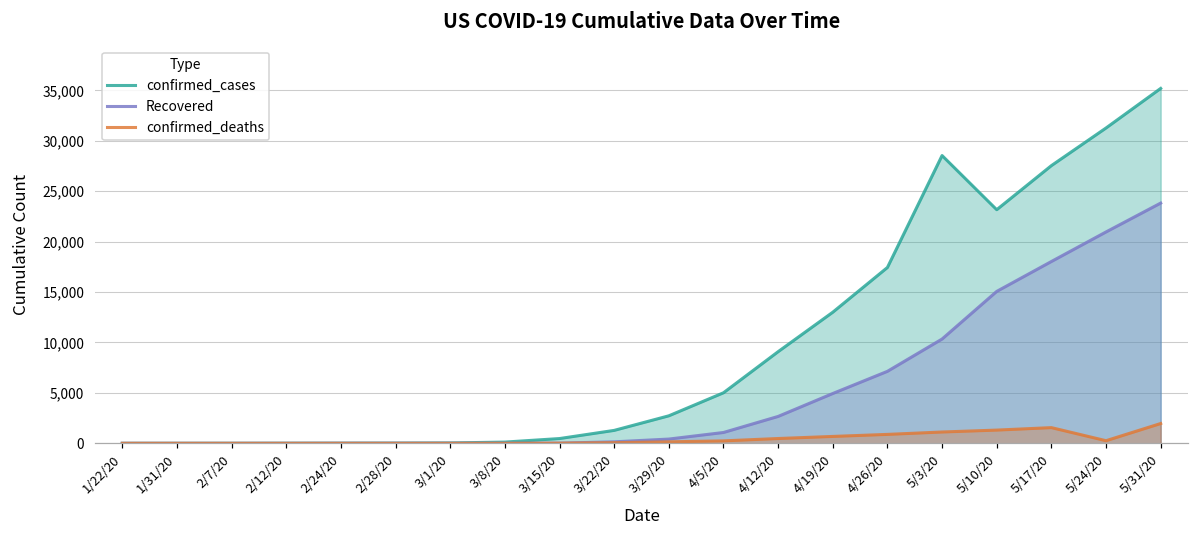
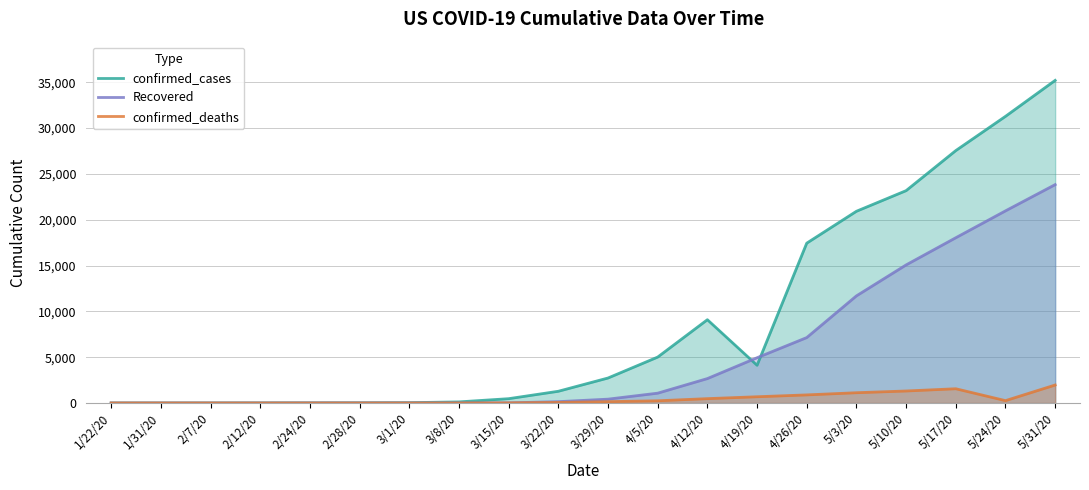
  {
    "confirmed_cases": {
      "3/15/20": "0",
      "3/22/20": "1,000",
      "3/29/20": "3,000",
      "4/5/20": "5,000",
      "4/12/20": "9,000",
-     "4/19/20": "13,000",
+     "4/19/20": "4,000",
      "4/26/20": "17,000",
-     "5/3/20": "29,000",
+     "5/3/20": "21,000",
      "5/10/20": "23,000",
      "5/17/20": "28,000",
      "5/24/20": "31,000",
      "5/31/20": "35,000"
    },
    "Recovered": {
      "4/5/20": "1,000",
      "4/12/20": "3,000",
      "4/19/20": "5,000",
      "4/26/20": "7,000",
-     "5/3/20": "10,000",
+     "5/3/20": "12,000",
      "5/10/20": "15,000",
      "5/17/20": "18,000",
      "5/24/20": "21,000",
      "5/31/20": "24,000"
    },
    "confirmed_deaths": {
      "4/5/20": "0",
      "4/12/20": "0",
      "4/19/20": "1,000",
      "4/26/20": "1,000",
      "5/3/20": "1,000",
      "5/10/20": "1,000",
      "5/17/20": "2,000",
      "5/24/20": "0",
      "5/31/20": "2,000"
    }
  }
